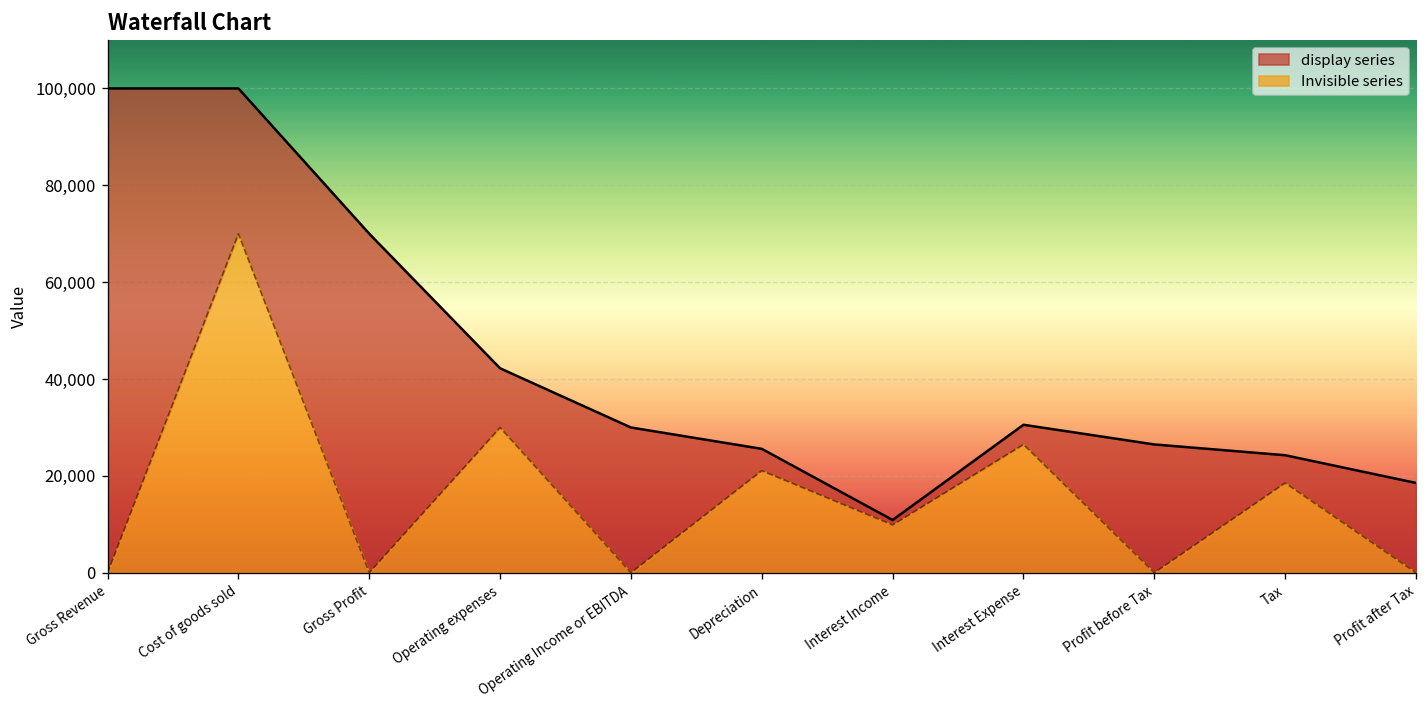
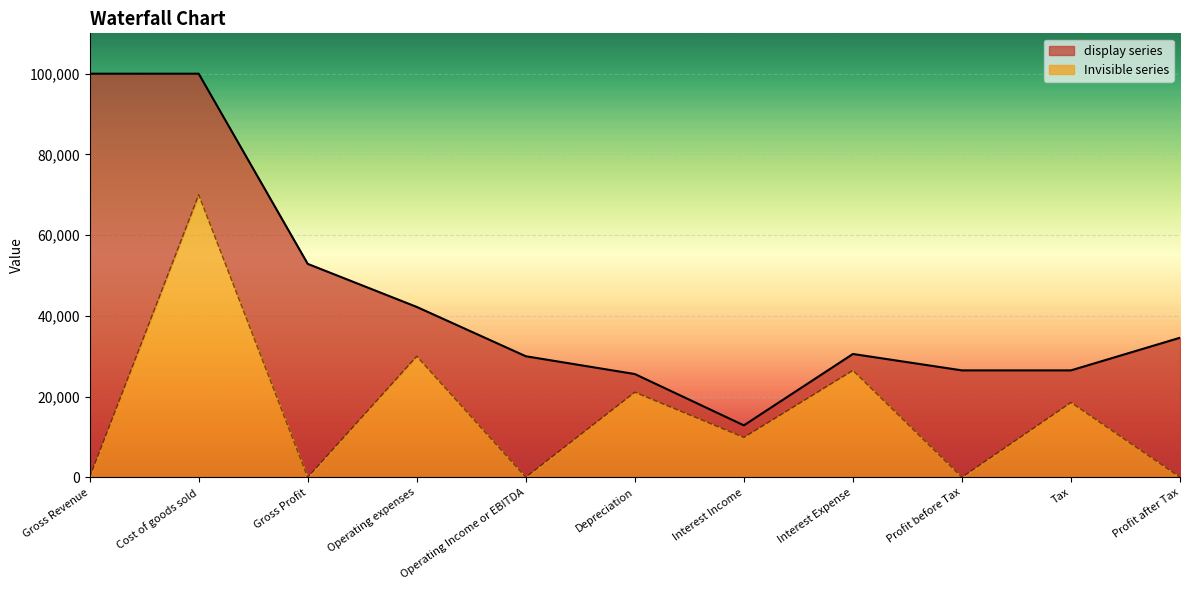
  {
    "display series": {
      "Gross Revenue": "100,000",
      "Cost of goods sold": "30,000",
-     "Gross Profit": "70,000",
+     "Gross Profit": "53,000",
      "Operating expenses": "12,000",
      "Operating Income or EBITDA": "30,000",
      "Depreciation": "5,000",
-     "Interest Income": "1,000",
+     "Interest Income": "3,000",
      "Interest Expense": "4,000",
      "Profit before Tax": "27,000",
-     "Tax": "6,000",
-     "Profit after Tax": "19,000"
+     "Tax": "8,000",
+     "Profit after Tax": "35,000"
    },
    "Invisible series": {
      "Gross Revenue": "0",
      "Cost of goods sold": "70,000",
      "Gross Profit": "0",
      "Operating expenses": "30,000",
      "Operating Income or EBITDA": "0",
      "Depreciation": "21,000",
      "Interest Income": "10,000",
      "Interest Expense": "27,000",
      "Profit before Tax": "0",
      "Tax": "19,000",
      "Profit after Tax": "0"
    }
  }
